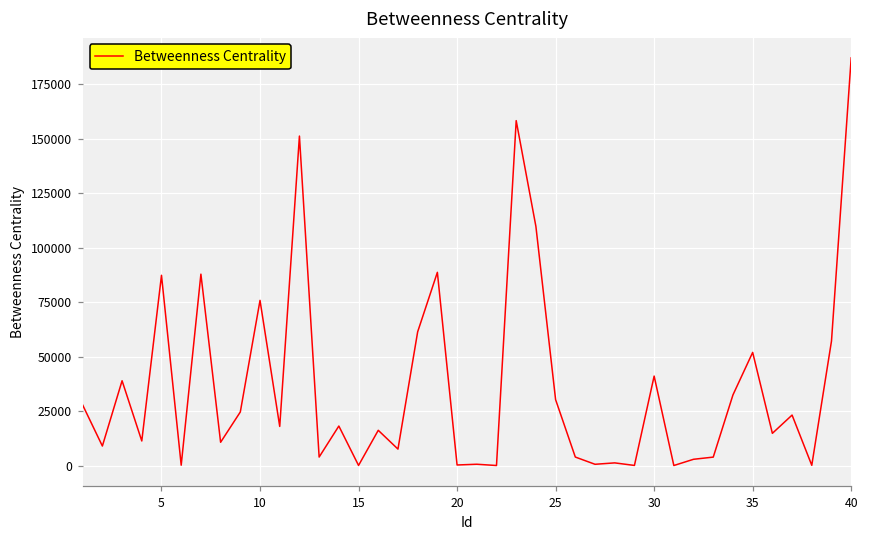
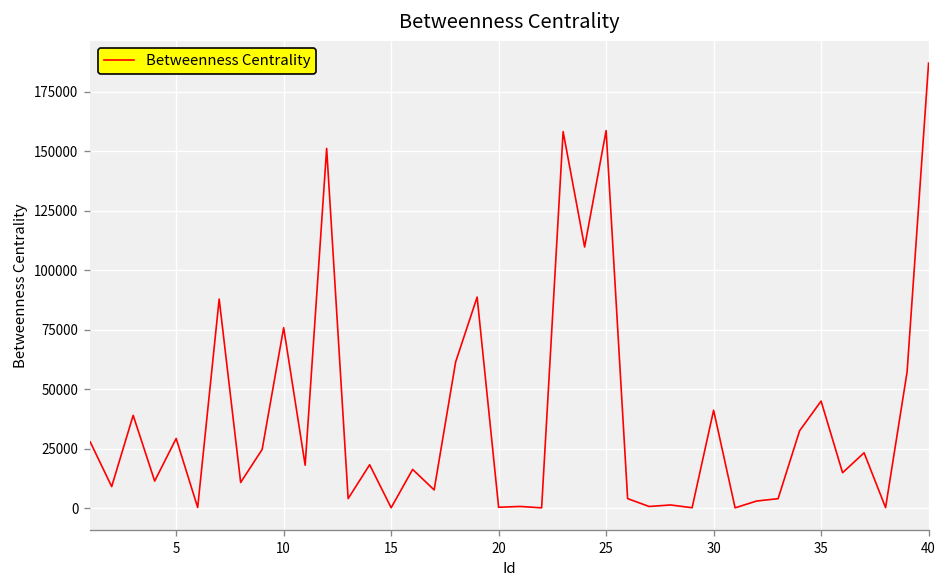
  {
-   "5": 87000,
+   "5": 29000,
    "10": 76000,
    "15": 0,
    "20": 0,
-   "25": 30000,
+   "25": 159000,
    "30": 41000,
-   "35": 52000,
+   "35": 45000,
    "40": 187000
  }
